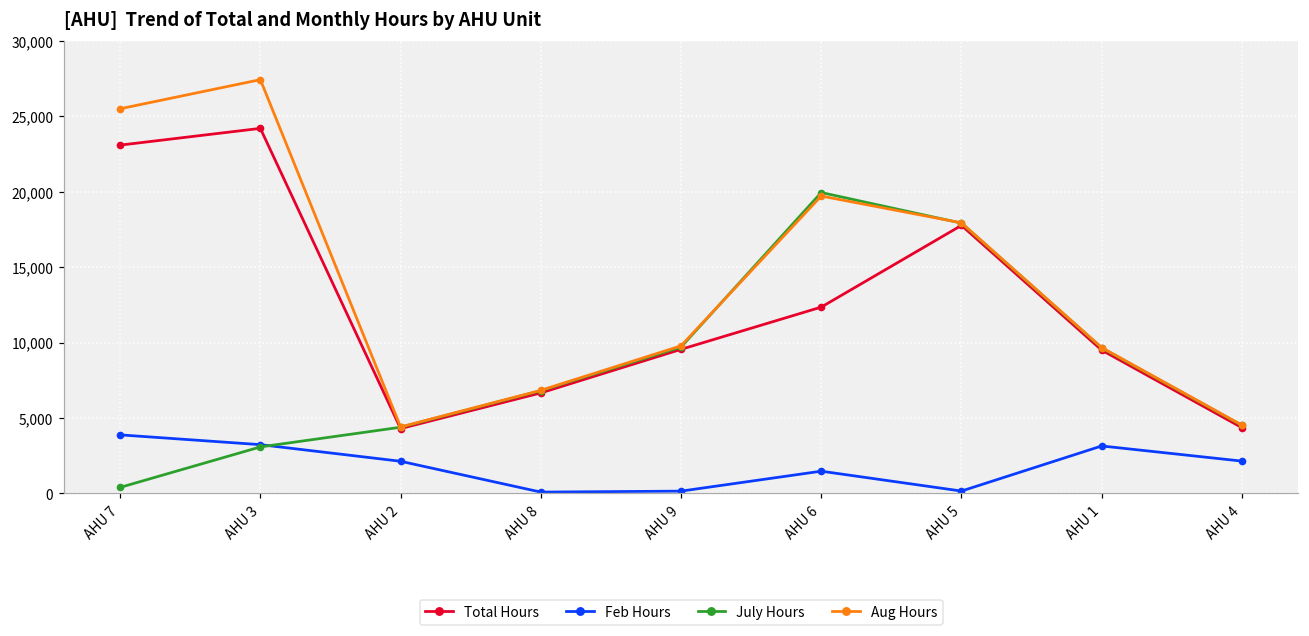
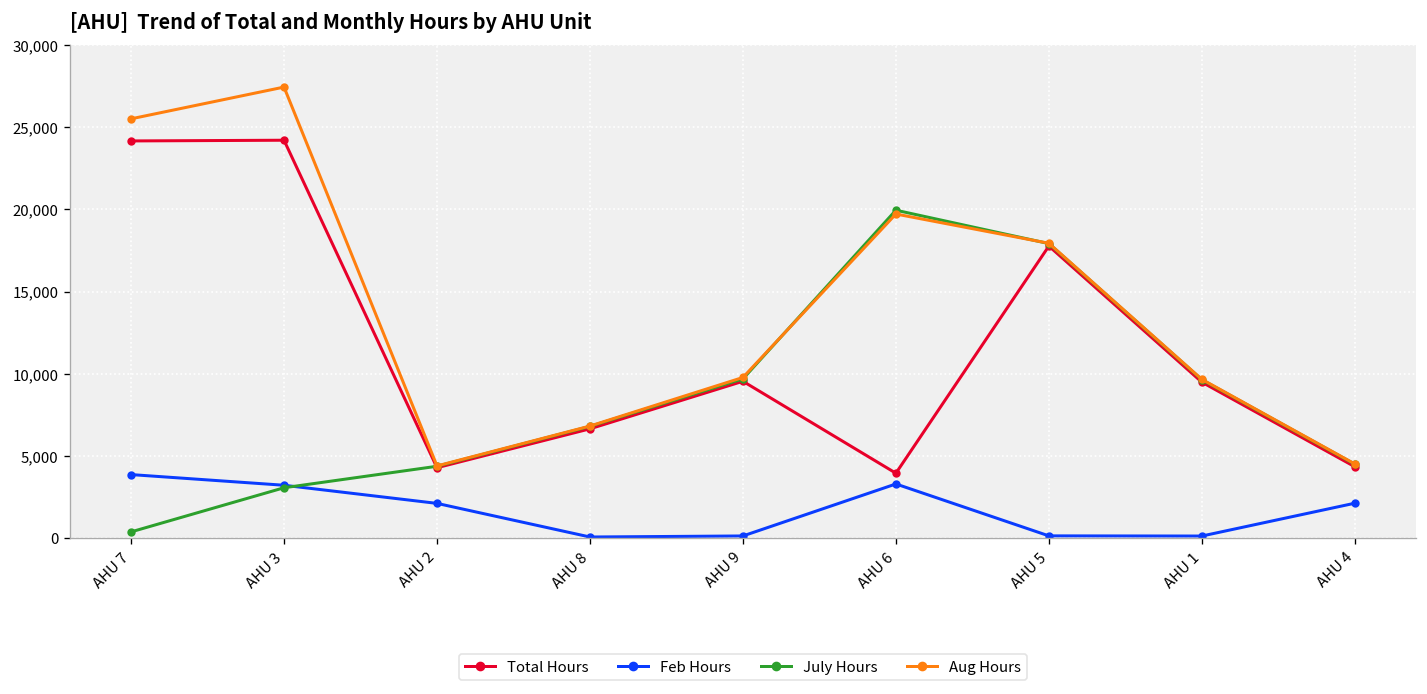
  {
    "Total Hours": {
-     "AHU 7": "23,100",
+     "AHU 7": "24,200",
      "AHU 3": "24,200",
-     "AHU 6": "12,300"
+     "AHU 6": "4,000"
    },
    "Feb Hours": {
      "AHU 7": "3,900",
      "AHU 2": "2,100",
      "AHU 8": "100",
      "AHU 9": "100",
-     "AHU 6": "1,500",
+     "AHU 6": "3,300",
      "AHU 5": "200",
-     "AHU 1": "3,100",
+     "AHU 1": "100",
      "AHU 4": "2,100"
    },
    "July Hours": {
      "AHU 7": "400",
      "AHU 6": "19,900"
    },
    "Aug Hours": {
      "AHU 7": "25,500",
      "AHU 3": "27,400",
      "AHU 6": "19,700"
    }
  }
